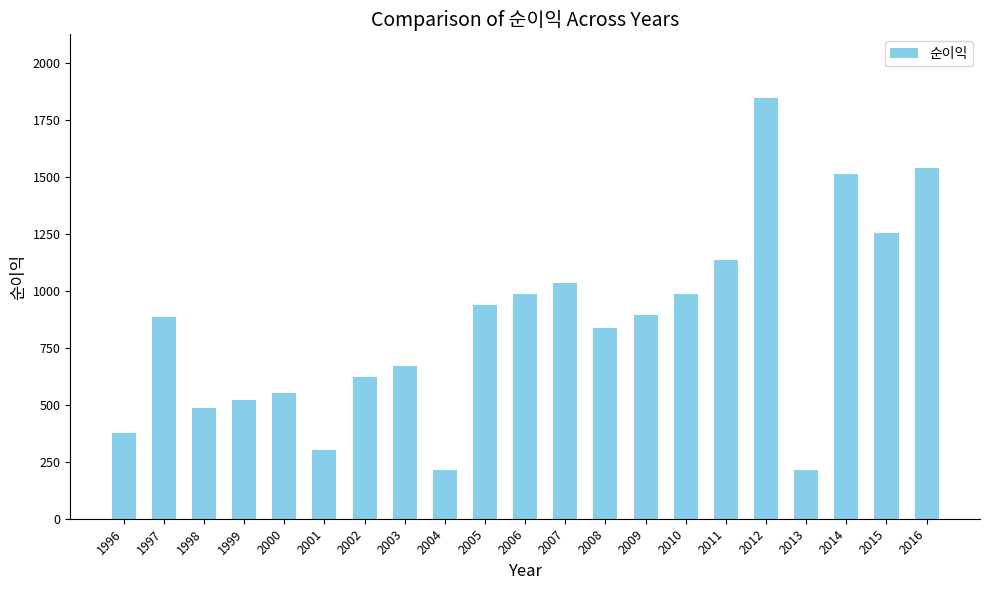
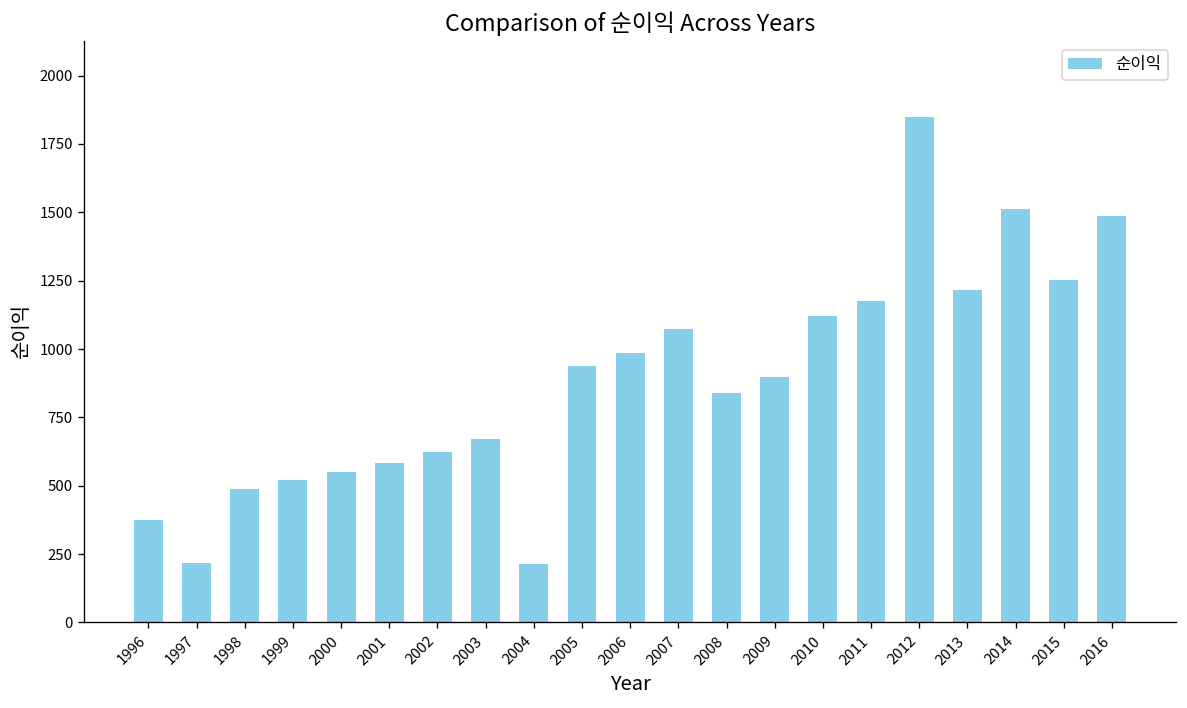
  {
    "1996": 380,
-   "1997": 890,
+   "1997": 220,
    "1998": 490,
    "1999": 520,
    "2000": 550,
-   "2001": 300,
+   "2001": 580,
    "2002": 620,
    "2003": 670,
    "2004": 210,
    "2005": 940,
    "2006": 980,
-   "2007": 1040,
+   "2007": 1070,
    "2008": 840,
    "2009": 900,
-   "2010": 980,
-   "2011": 1140,
+   "2010": 1120,
+   "2011": 1180,
    "2012": 1850,
-   "2013": 210,
+   "2013": 1220,
    "2014": 1510,
    "2015": 1250,
-   "2016": 1540
+   "2016": 1490
  }
